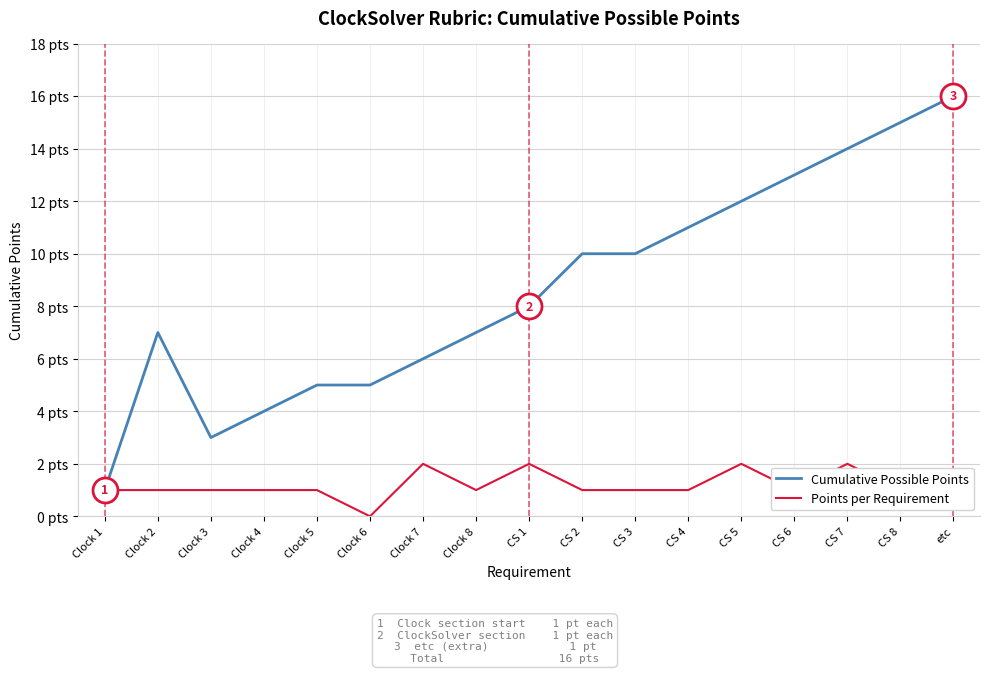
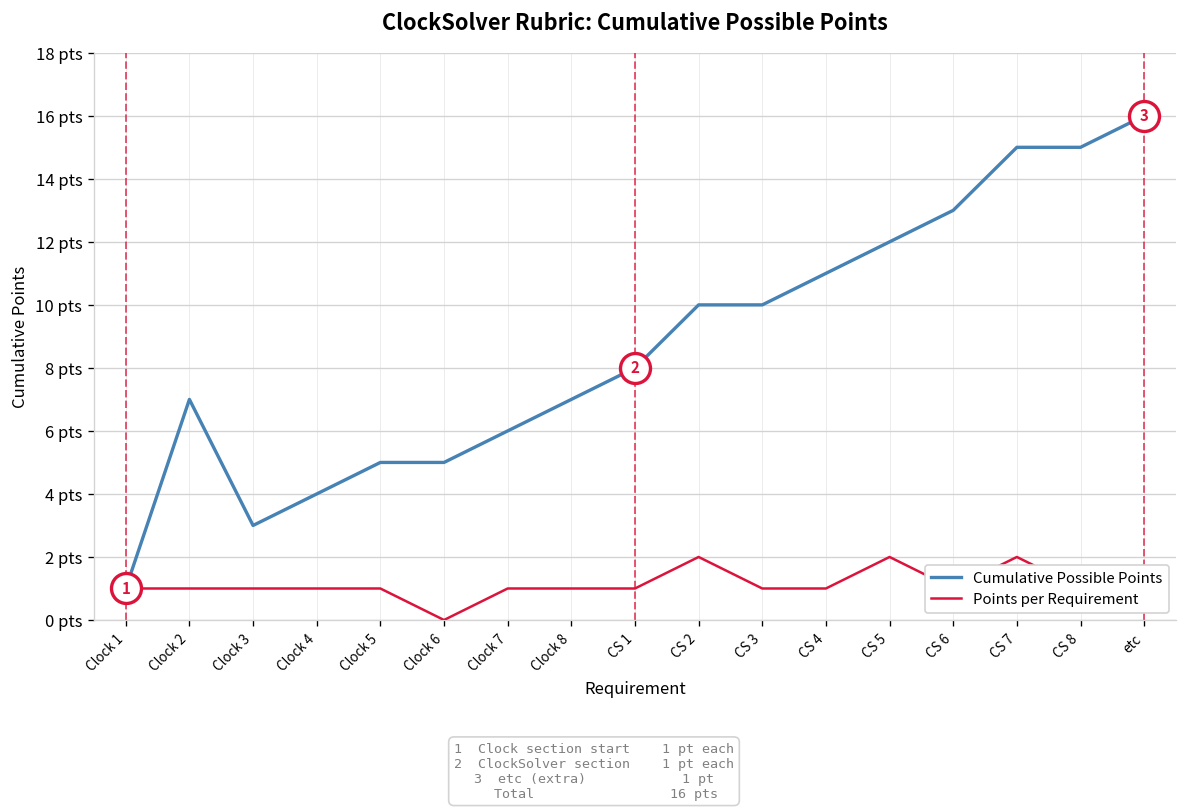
  {
    "Cumulative Possible Points": {
      "Clock 2": "7 pts",
      "Clock 3": "3 pts",
      "Clock 4": "4 pts",
      "Clock 5": "5 pts",
      "Clock 6": "5 pts",
      "Clock 7": "6 pts",
      "Clock 8": "7 pts",
      "CS 2": "10 pts",
      "CS 3": "10 pts",
      "CS 4": "11 pts",
      "CS 5": "12 pts",
      "CS 6": "13 pts",
-     "CS 7": "14 pts",
+     "CS 7": "15 pts",
      "CS 8": "15 pts"
    },
    "Points per Requirement": {
      "Clock 2": "1 pts",
      "Clock 3": "1 pts",
      "Clock 4": "1 pts",
      "Clock 5": "1 pts",
      "Clock 6": "0 pts",
-     "Clock 7": "2 pts",
+     "Clock 7": "1 pts",
      "Clock 8": "1 pts",
-     "CS 1": "2 pts",
-     "CS 2": "1 pts",
+     "CS 1": "1 pts",
+     "CS 2": "2 pts",
      "CS 3": "1 pts",
      "CS 4": "1 pts",
      "CS 5": "2 pts",
      "CS 7": "2 pts"
    }
  }
